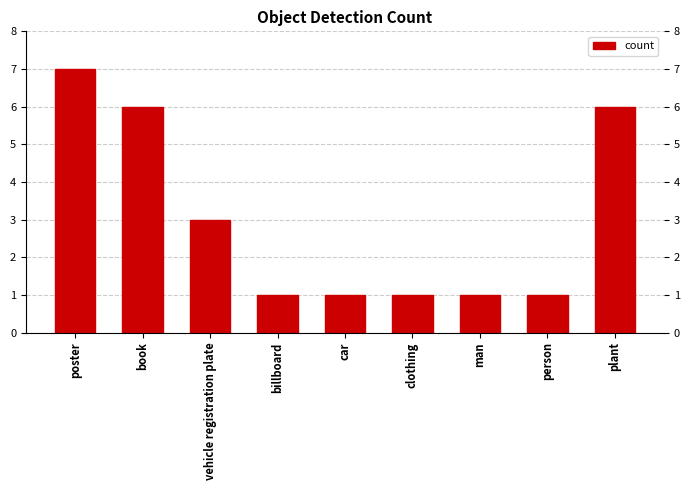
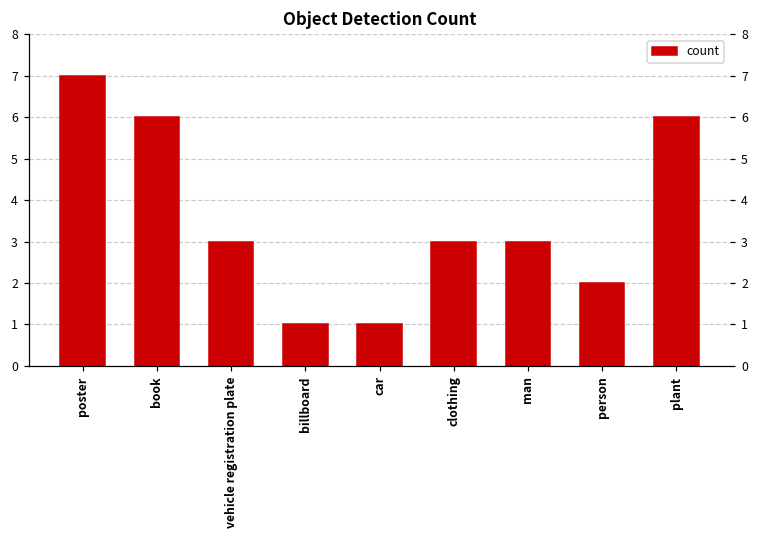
  {
    "poster": 7,
    "book": 6,
    "vehicle registration plate": 3,
    "billboard": 1,
    "car": 1,
-   "clothing": 1,
-   "man": 1,
-   "person": 1,
+   "clothing": 3,
+   "man": 3,
+   "person": 2,
    "plant": 6
  }
